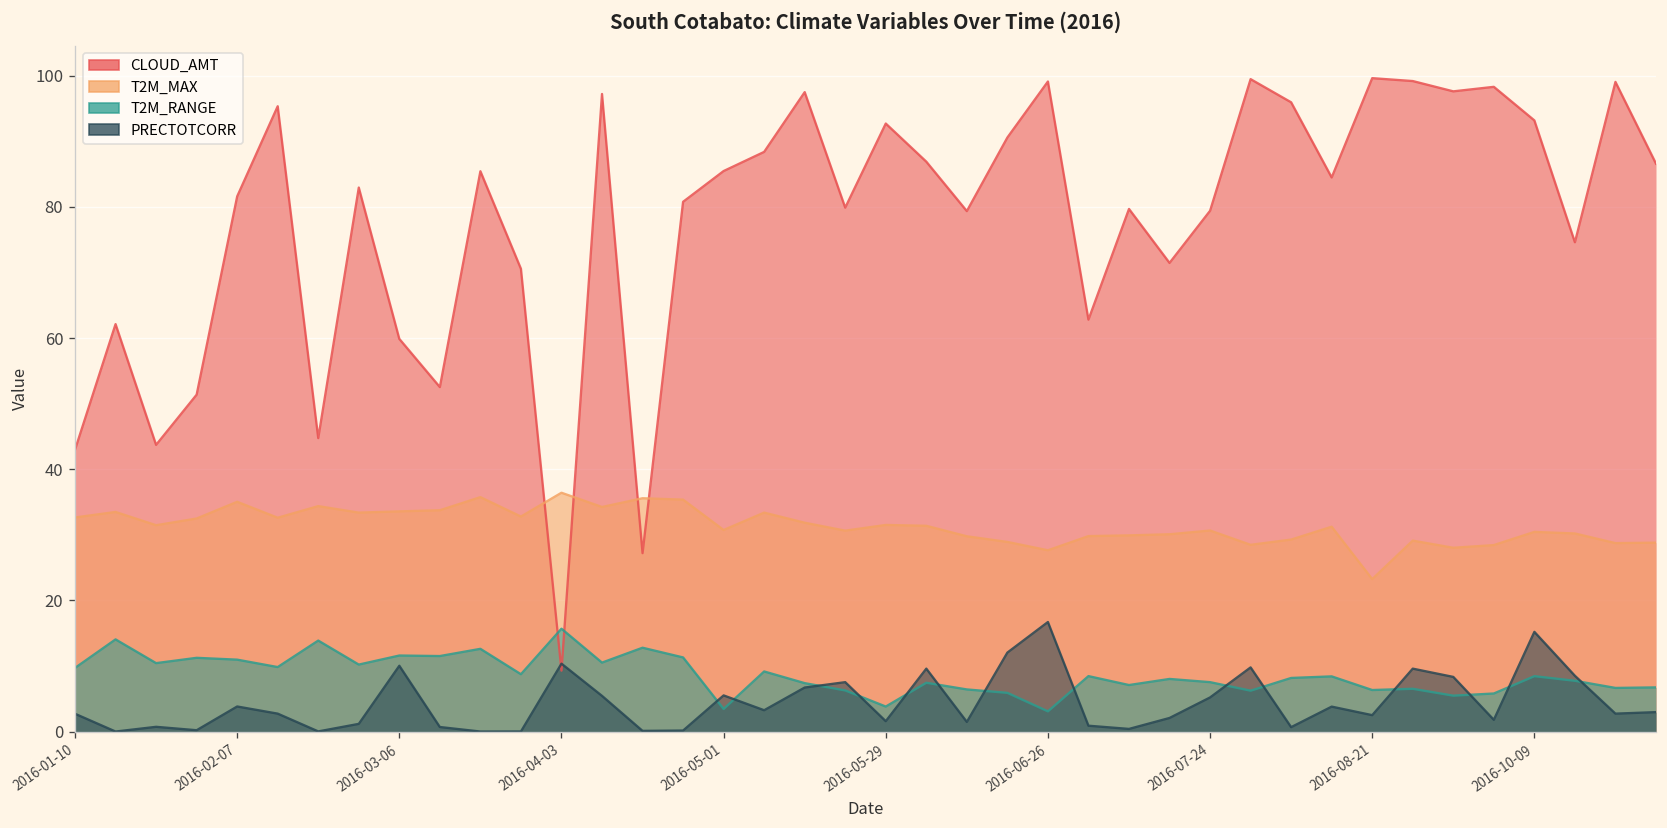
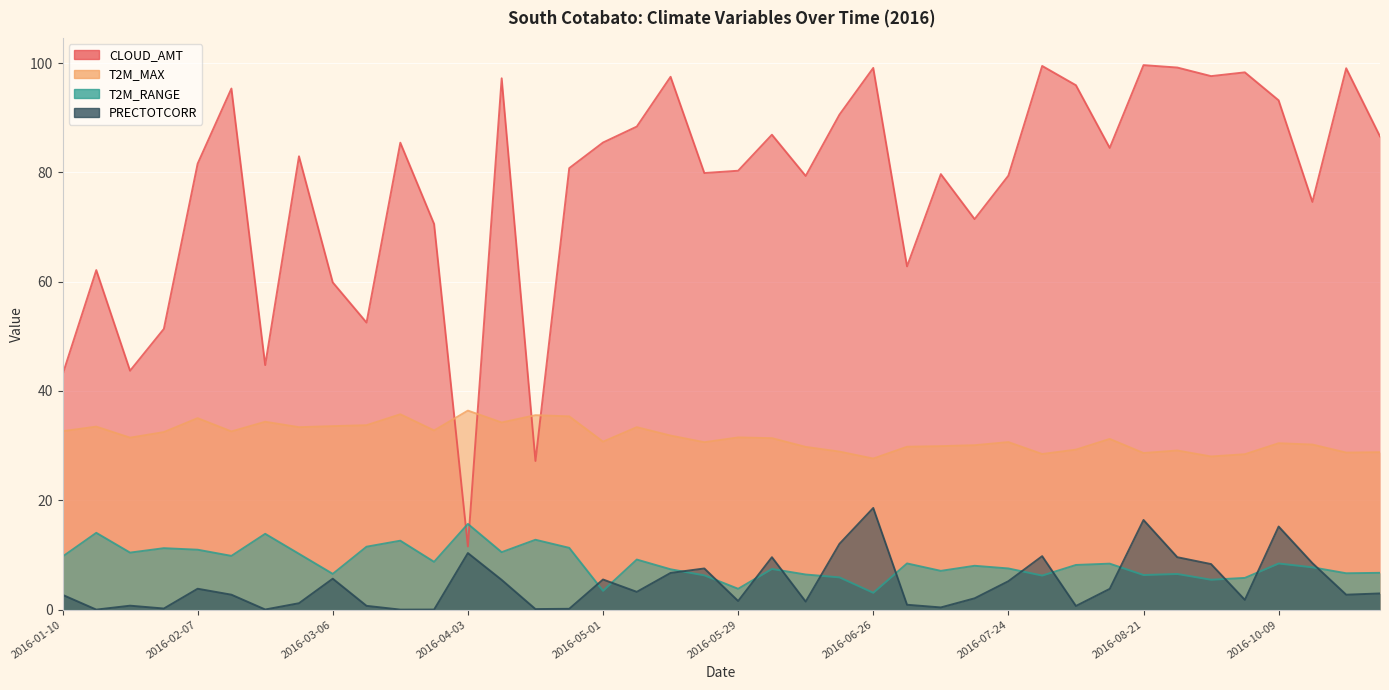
  {
    "CLOUD_AMT": {
      "2016-01-10": 43,
      "2016-02-07": 82,
      "2016-03-06": 60,
-     "2016-04-03": 9,
+     "2016-04-03": 12,
      "2016-05-01": 85,
-     "2016-05-29": 93,
+     "2016-05-29": 80,
      "2016-06-26": 99,
      "2016-07-24": 79,
      "2016-08-21": 100,
      "2016-10-09": 93
    },
    "T2M_MAX": {
      "2016-01-10": 33,
      "2016-02-07": 35,
      "2016-03-06": 34,
      "2016-04-03": 36,
      "2016-05-01": 31,
      "2016-05-29": 32,
      "2016-06-26": 28,
      "2016-07-24": 31,
-     "2016-08-21": 23,
+     "2016-08-21": 29,
      "2016-10-09": 30
    },
    "T2M_RANGE": {
      "2016-01-10": 10,
      "2016-02-07": 11,
-     "2016-03-06": 12,
+     "2016-03-06": 7,
      "2016-04-03": 16,
      "2016-05-01": 3,
      "2016-05-29": 4,
      "2016-06-26": 3,
      "2016-07-24": 8,
      "2016-08-21": 6,
      "2016-10-09": 8
    },
    "PRECTOTCORR": {
      "2016-01-10": 3,
      "2016-02-07": 4,
-     "2016-03-06": 10,
+     "2016-03-06": 6,
      "2016-04-03": 10,
      "2016-05-01": 6,
      "2016-05-29": 2,
-     "2016-06-26": 17,
+     "2016-06-26": 19,
      "2016-07-24": 5,
-     "2016-08-21": 3,
+     "2016-08-21": 16,
      "2016-10-09": 15
    }
  }
